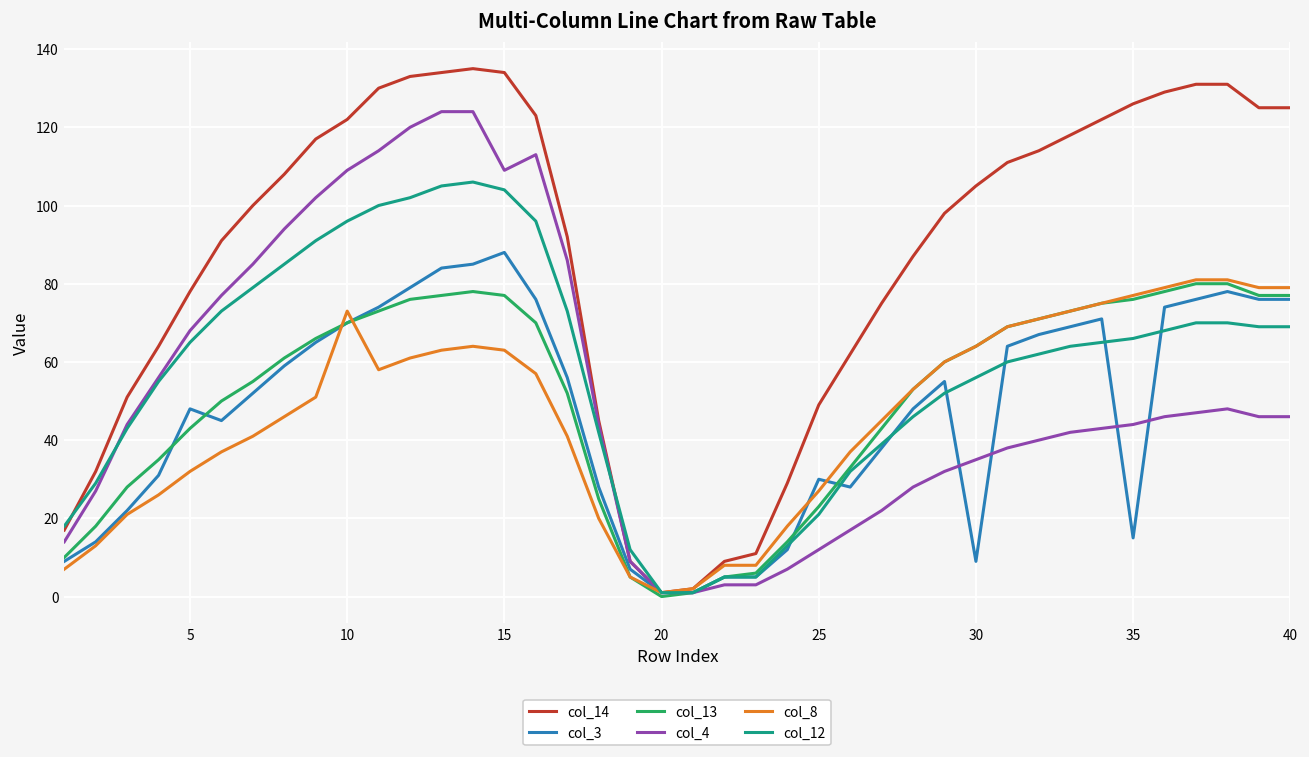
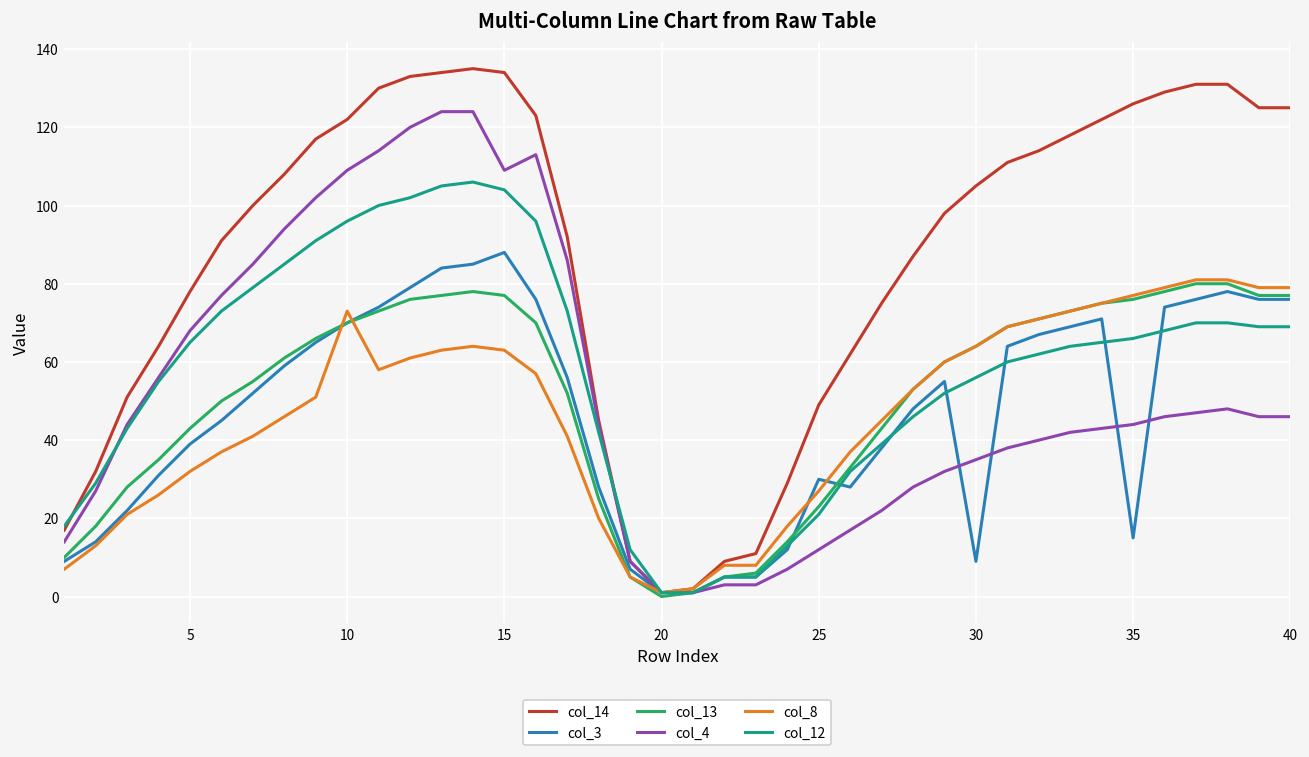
  {
    "col_14": {
      "5": 78,
      "10": 122,
      "15": 134,
      "25": 49,
      "30": 105,
      "35": 126,
      "40": 125
    },
    "col_3": {
-     "5": 48,
+     "5": 39,
      "15": 88,
      "25": 30,
      "30": 9,
      "35": 15,
      "40": 76
    },
    "col_4": {
      "5": 68,
      "10": 109,
      "15": 109,
      "25": 12,
      "30": 35,
      "35": 44,
      "40": 46
    },
    "col_8": {
      "5": 32,
      "10": 73,
      "15": 63,
      "25": 27,
      "35": 77,
      "40": 79
    }
  }
